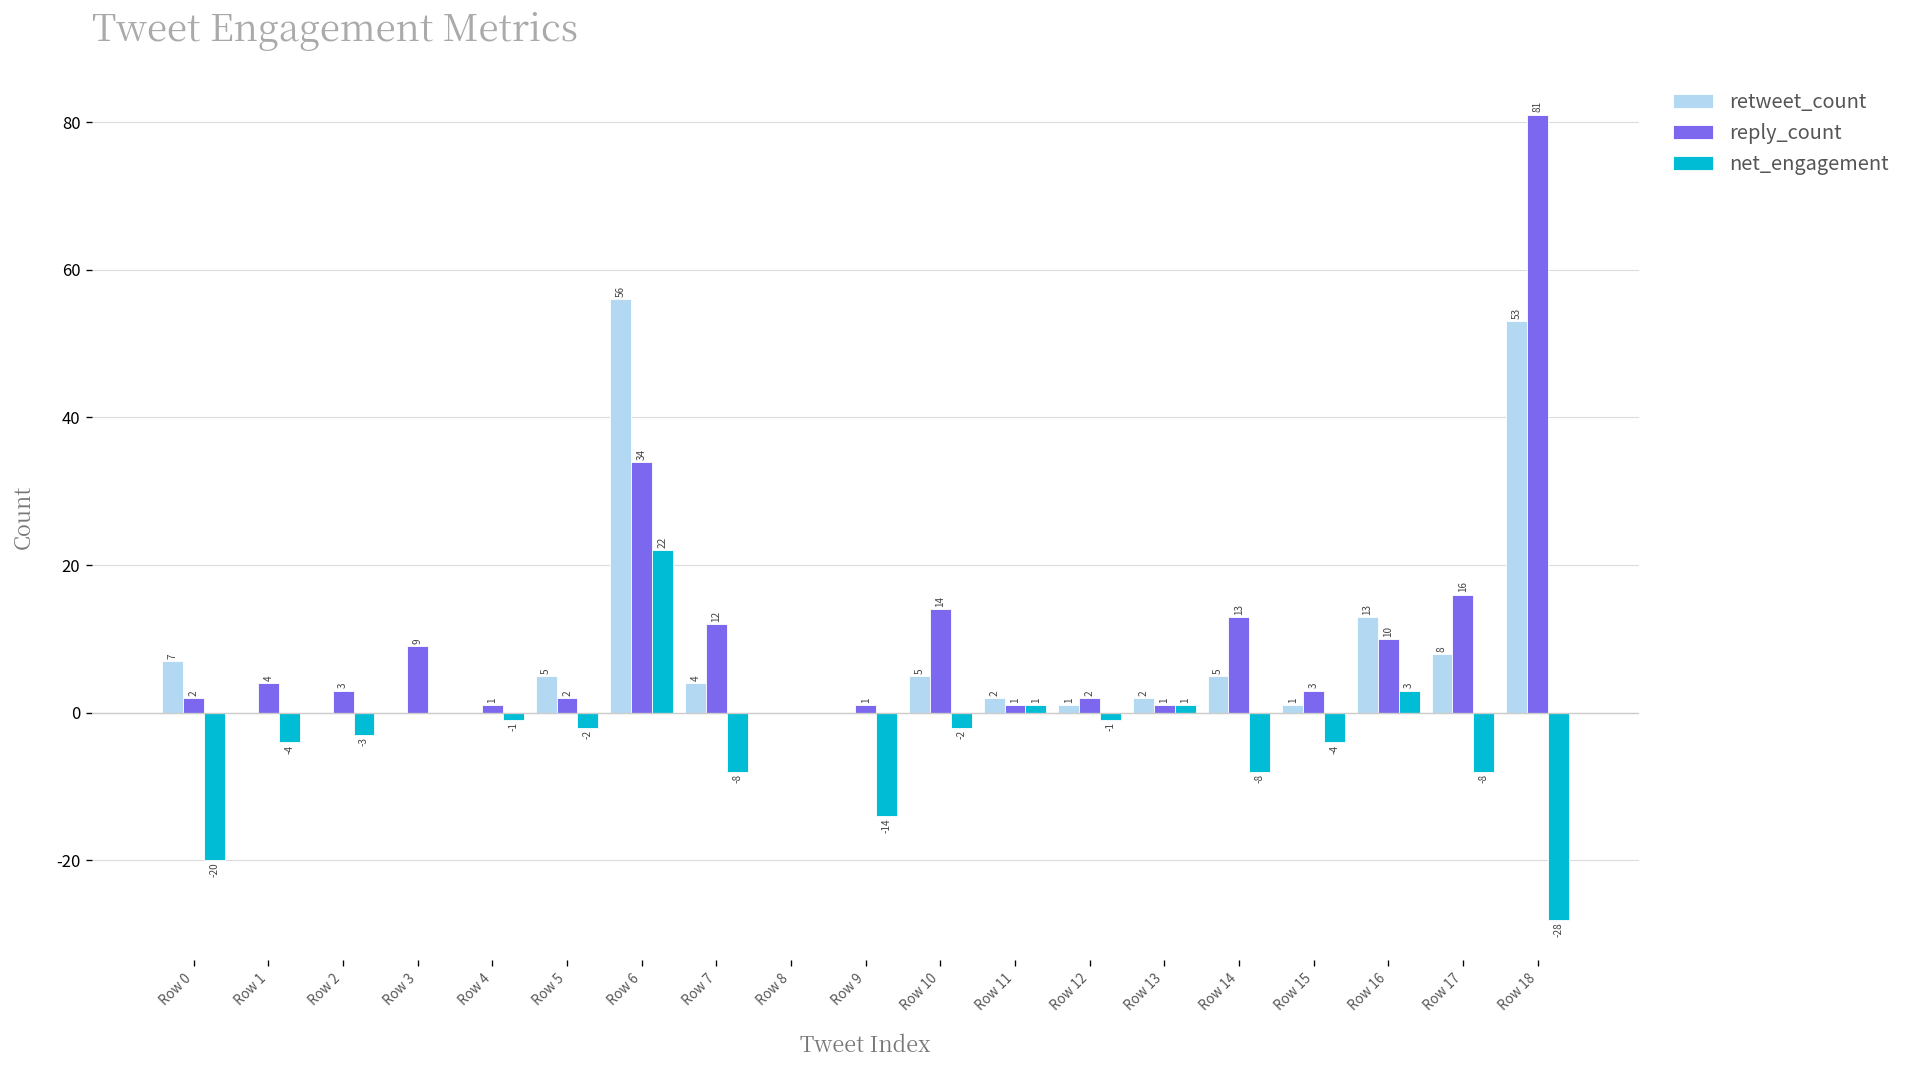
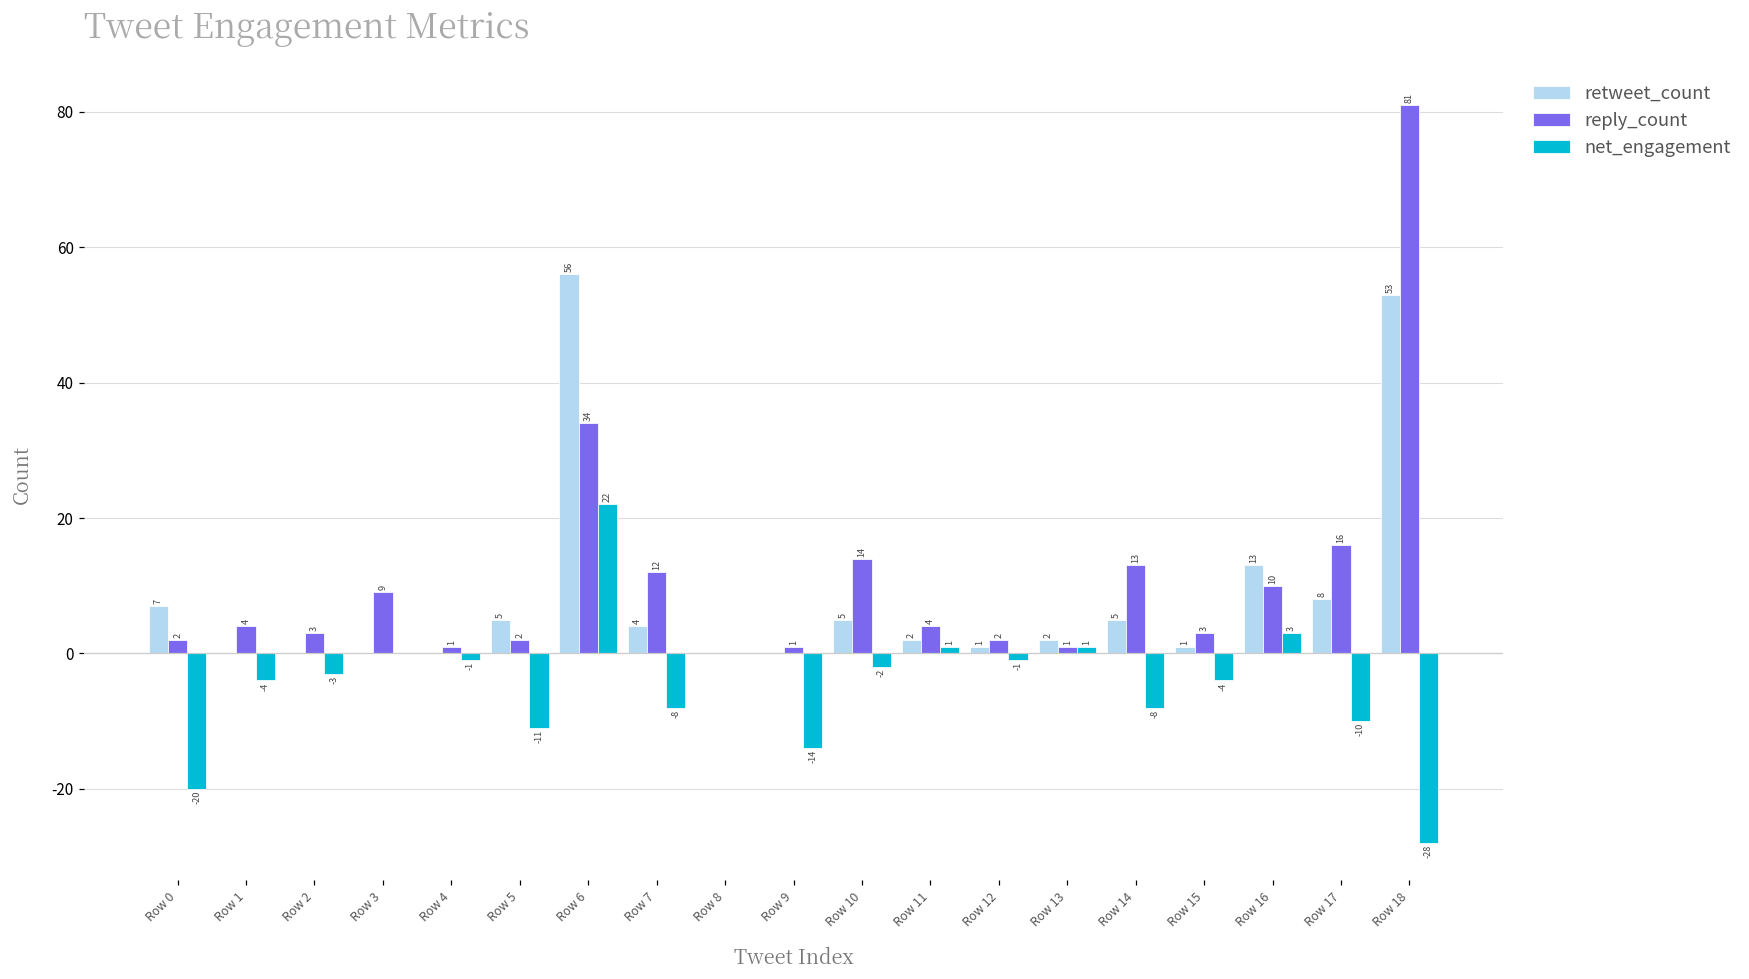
  {
    "retweet_count": {
      "Row 0": 7,
      "Row 5": 5,
      "Row 6": 56,
      "Row 7": 4,
      "Row 10": 5,
      "Row 11": 2,
      "Row 12": 1,
      "Row 13": 2,
      "Row 14": 5,
      "Row 15": 1,
      "Row 16": 13,
      "Row 17": 8,
      "Row 18": 53
    },
    "reply_count": {
      "Row 0": 2,
      "Row 1": 4,
      "Row 2": 3,
      "Row 3": 9,
      "Row 4": 1,
      "Row 5": 2,
      "Row 6": 34,
      "Row 7": 12,
      "Row 9": 1,
      "Row 10": 14,
-     "Row 11": 1,
+     "Row 11": 4,
      "Row 12": 2,
      "Row 13": 1,
      "Row 14": 13,
      "Row 15": 3,
      "Row 16": 10,
      "Row 17": 16,
      "Row 18": 81
    },
    "net_engagement": {
      "Row 0": -20,
      "Row 1": -4,
      "Row 2": -3,
      "Row 4": -1,
-     "Row 5": -2,
+     "Row 5": -11,
      "Row 6": 22,
      "Row 7": -8,
      "Row 9": -14,
      "Row 10": -2,
      "Row 11": 1,
      "Row 12": -1,
      "Row 13": 1,
      "Row 14": -8,
      "Row 15": -4,
      "Row 16": 3,
-     "Row 17": -8,
+     "Row 17": -10,
      "Row 18": -28
    }
  }
